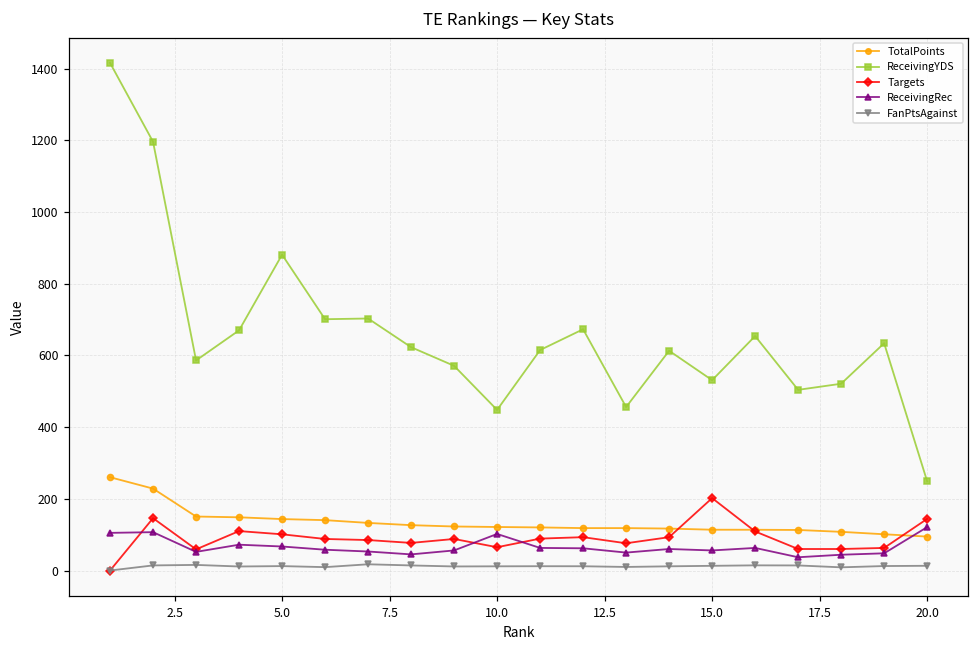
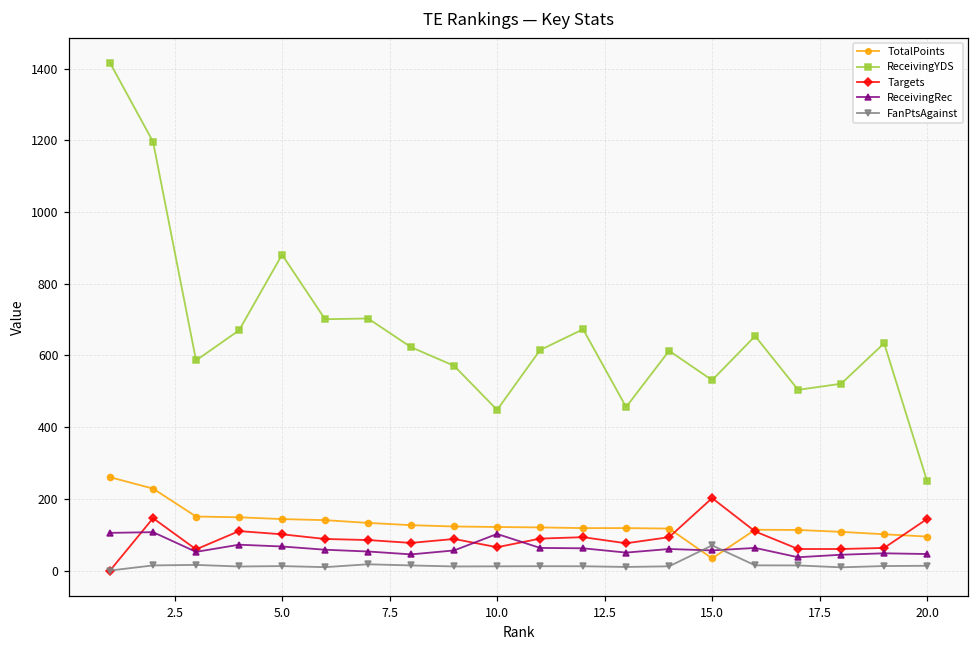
  {
    "TotalPoints": {
      "5.0": 140,
      "10.0": 120,
-     "15.0": 110,
+     "15.0": 30,
      "20.0": 90
    },
    "ReceivingYDS": {
      "5.0": 880,
      "10.0": 450,
      "15.0": 530,
      "20.0": 250
    },
    "Targets": {
      "5.0": 100,
      "10.0": 70,
      "15.0": 200,
      "20.0": 140
    },
    "ReceivingRec": {
      "5.0": 70,
      "10.0": 100,
      "15.0": 60,
-     "20.0": 120
+     "20.0": 50
    },
    "FanPtsAgainst": {
      "5.0": 10,
      "10.0": 10,
-     "15.0": 10,
+     "15.0": 70,
      "20.0": 10
    }
  }
